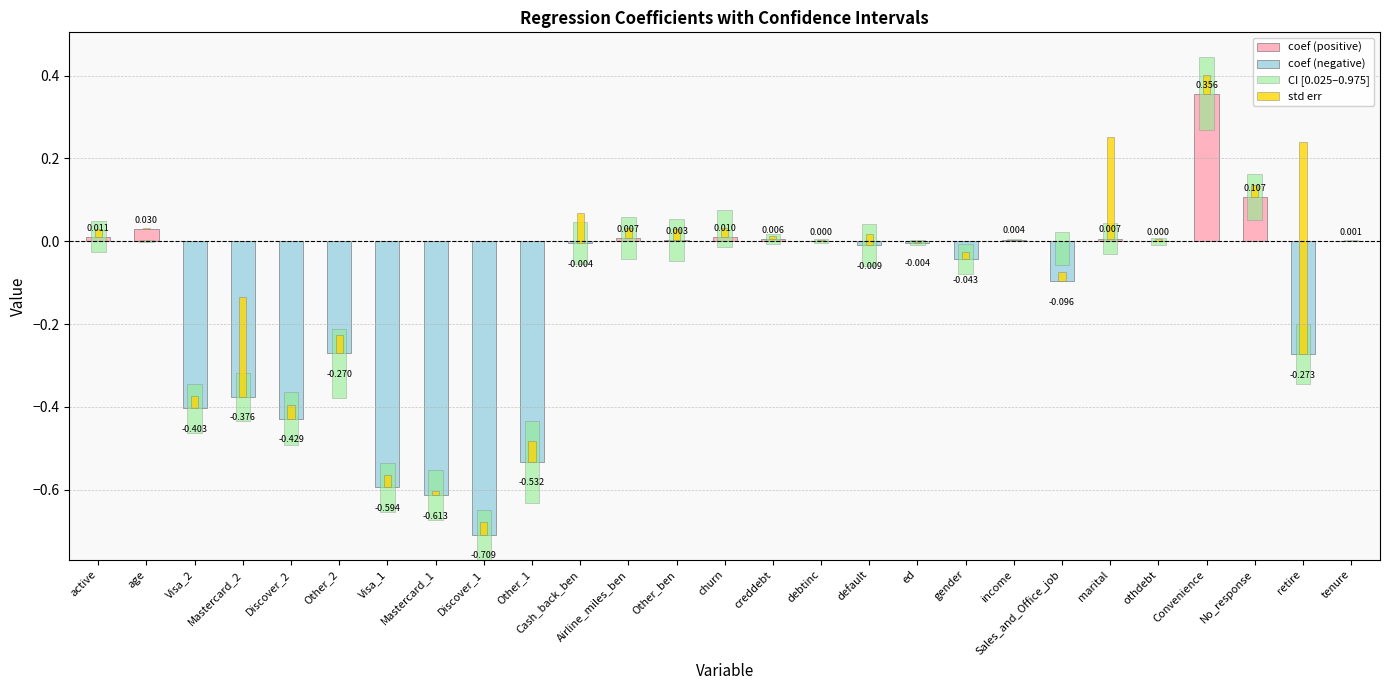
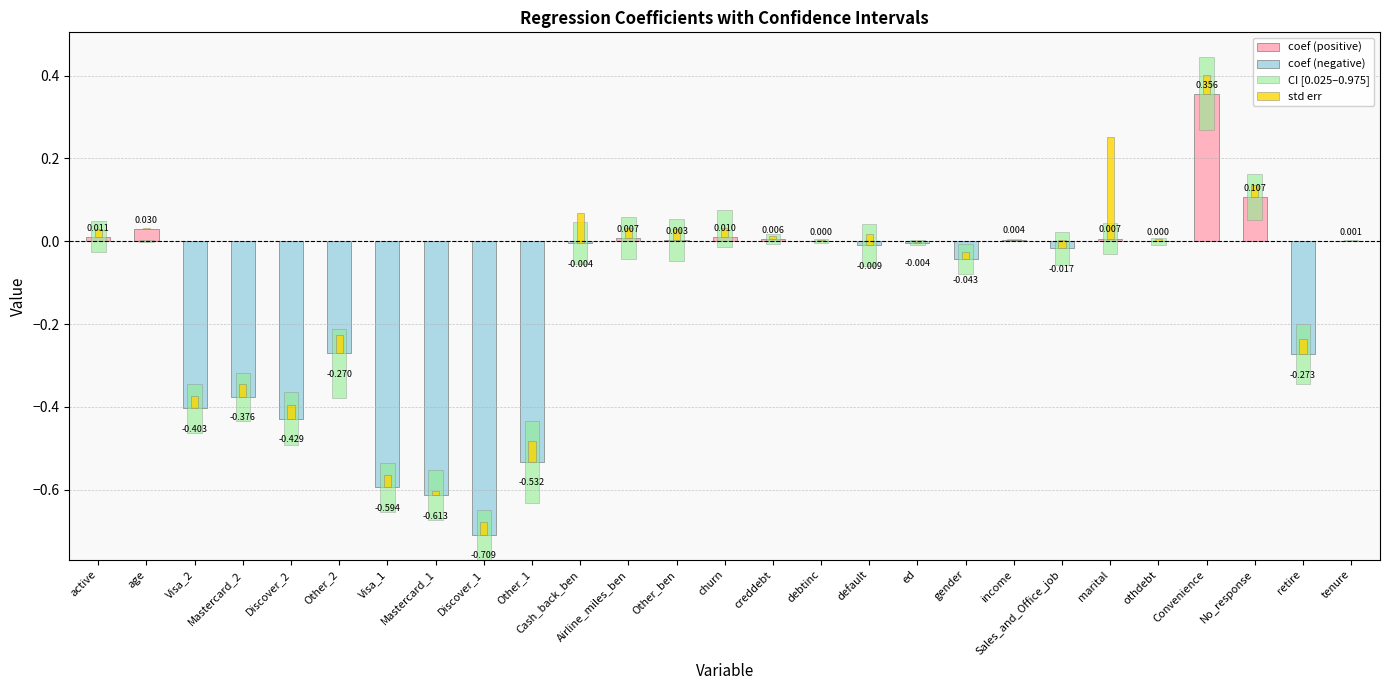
  {
    "coef (positive)": {
      "age": 0.030,
      "income": 0.004,
      "tenure": 0.001
    },
    "coef (negative)": {
-     "Sales_and_Office_job": -0.096
+     "Sales_and_Office_job": -0.017
    },
    "std err": {
-     "Mastercard_2": 0.24,
+     "Mastercard_2": 0.03,
      "Cash_back_ben": 0.07,
      "marital": 0.24,
-     "retire": 0.51
+     "retire": 0.04
    }
  }
